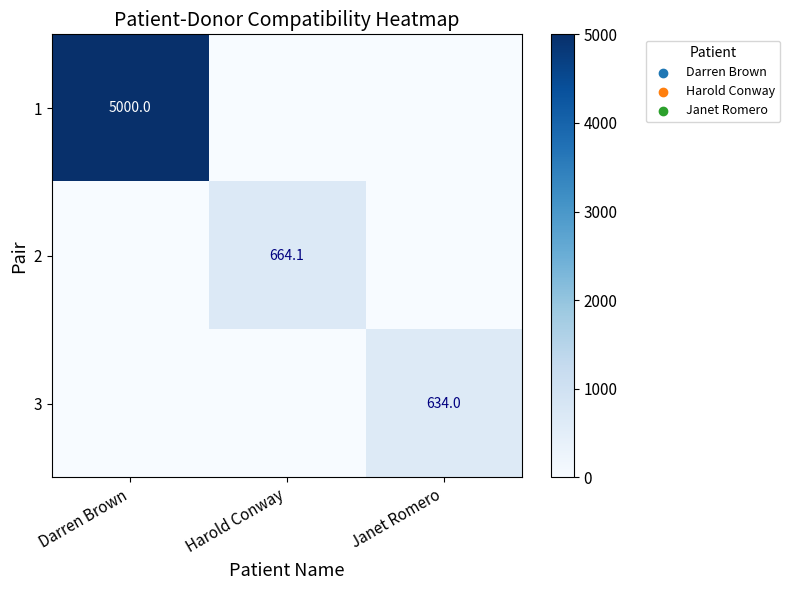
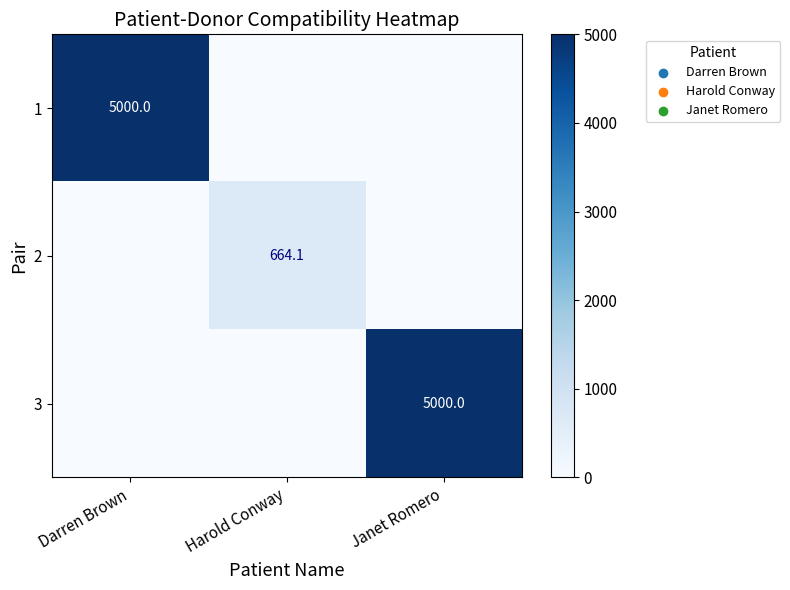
  {
    "1": {
      "Darren Brown": 5000.0
    },
    "2": {
      "Harold Conway": 664.1
    },
    "3": {
-     "Janet Romero": 634.0
+     "Janet Romero": 5000.0
    }
  }
